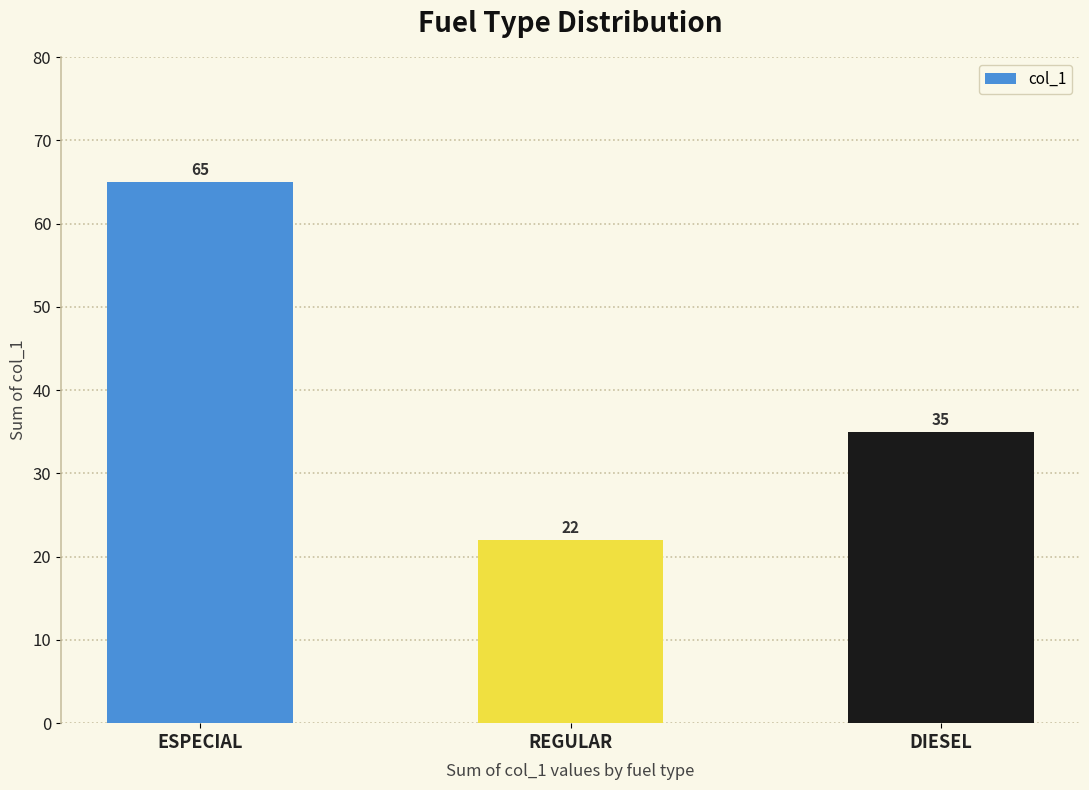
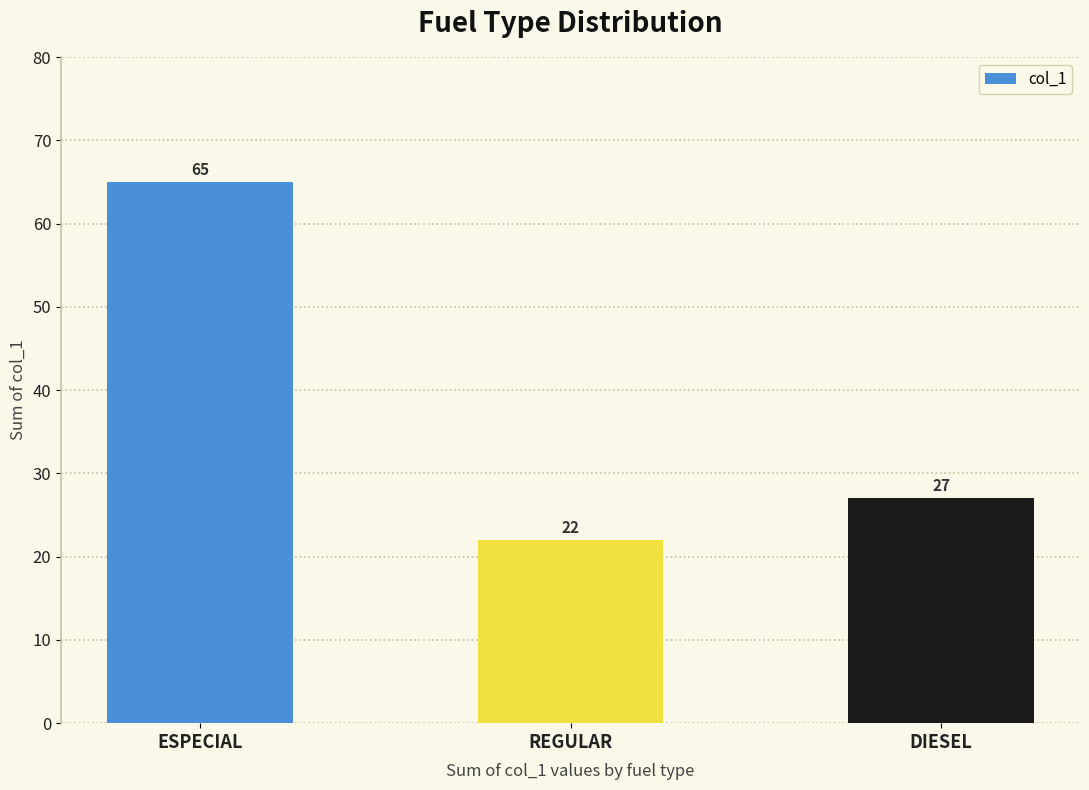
  {
    "ESPECIAL": 65,
    "REGULAR": 22,
-   "DIESEL": 35
+   "DIESEL": 27
  }
